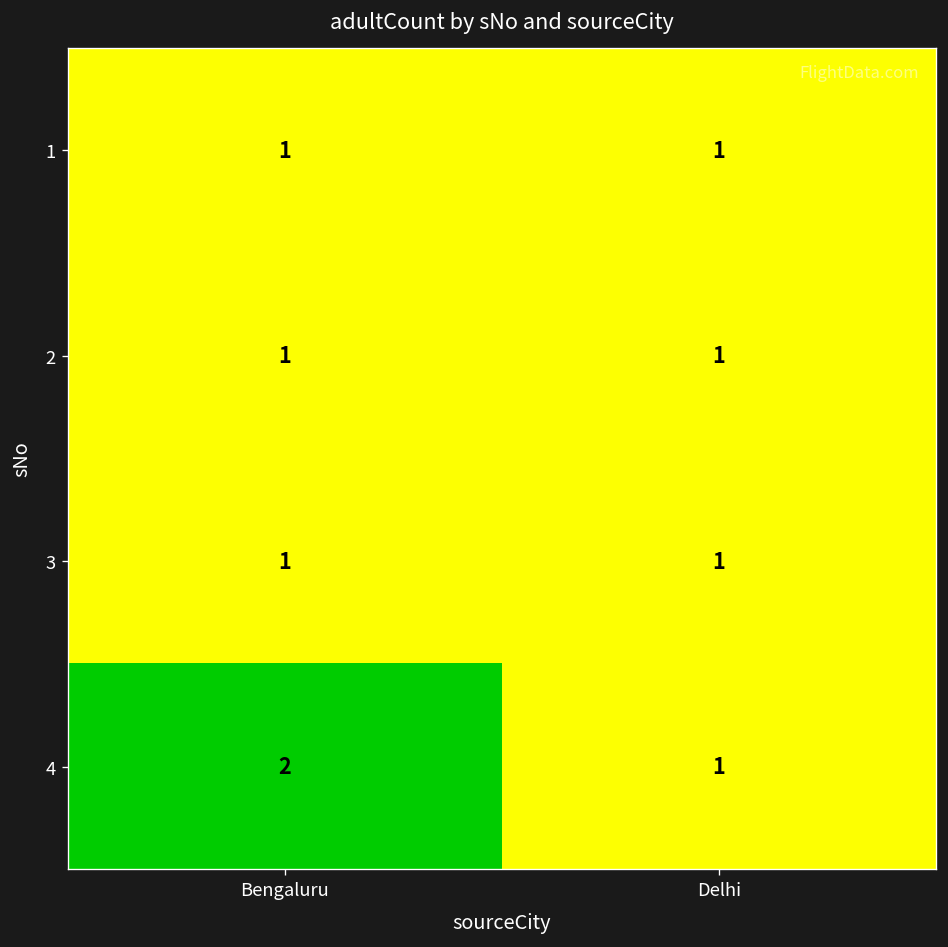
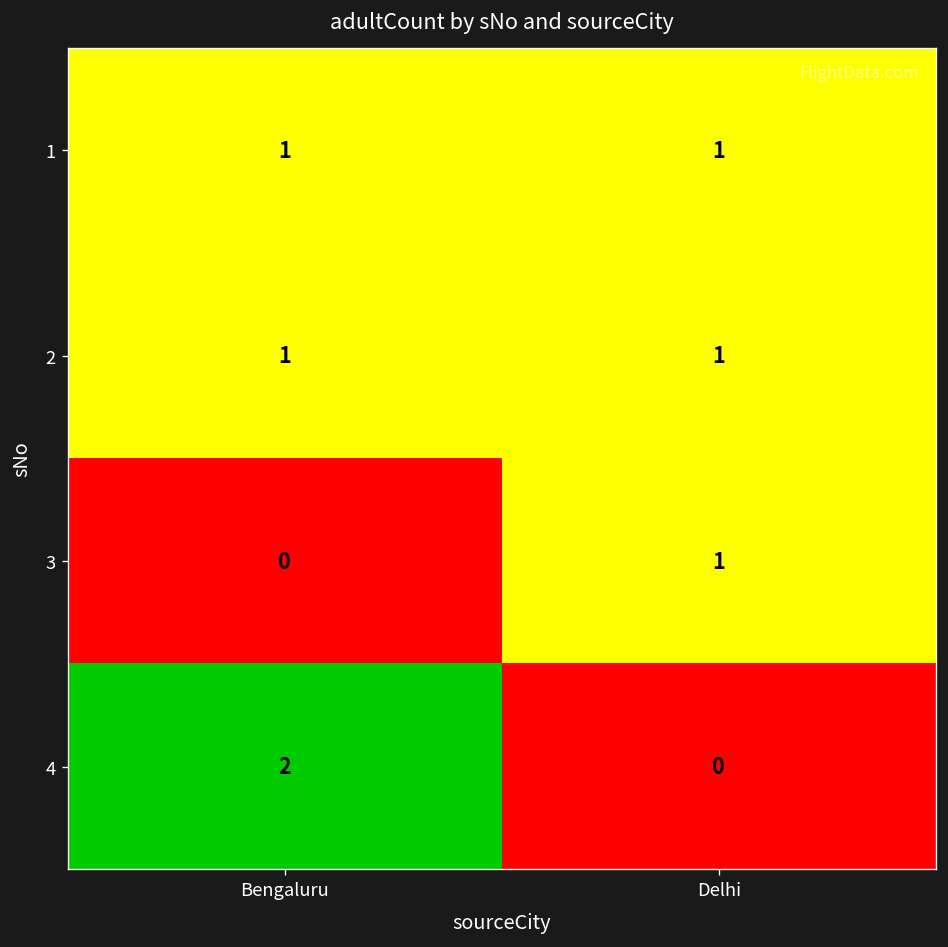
  {
    "1": {
      "Bengaluru": 1
    },
    "2": {
      "Bengaluru": 1,
      "Delhi": 1
    },
    "3": {
-     "Bengaluru": 1,
+     "Bengaluru": 0,
      "Delhi": 1
    },
    "4": {
      "Bengaluru": 2,
-     "Delhi": 1
+     "Delhi": 0
    }
  }
